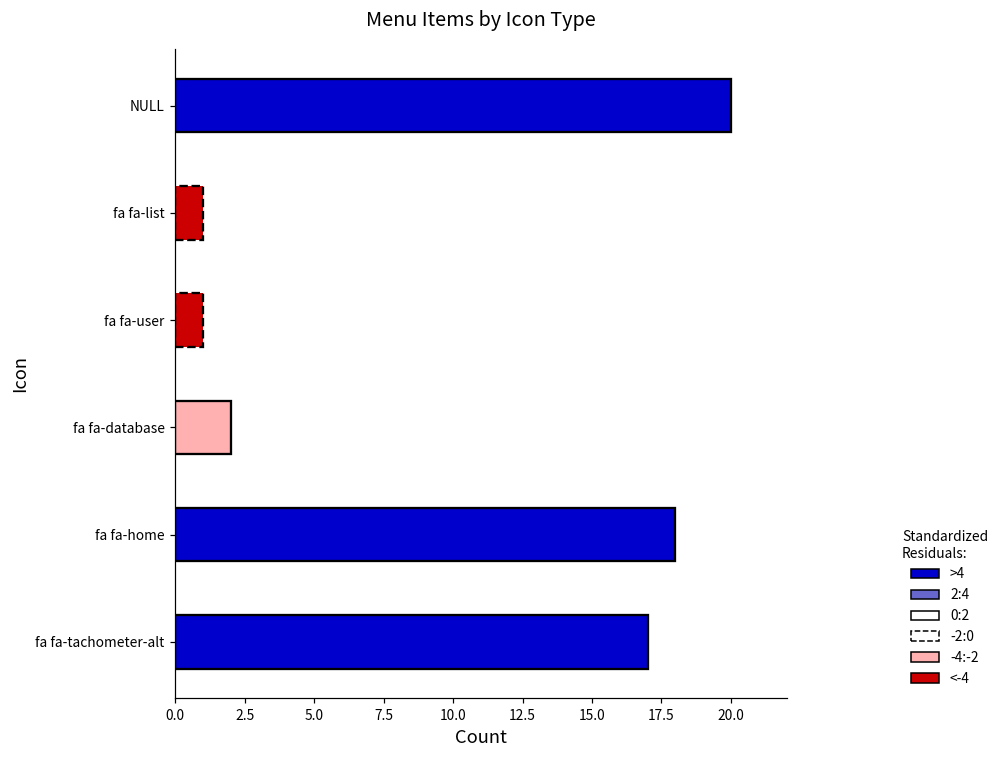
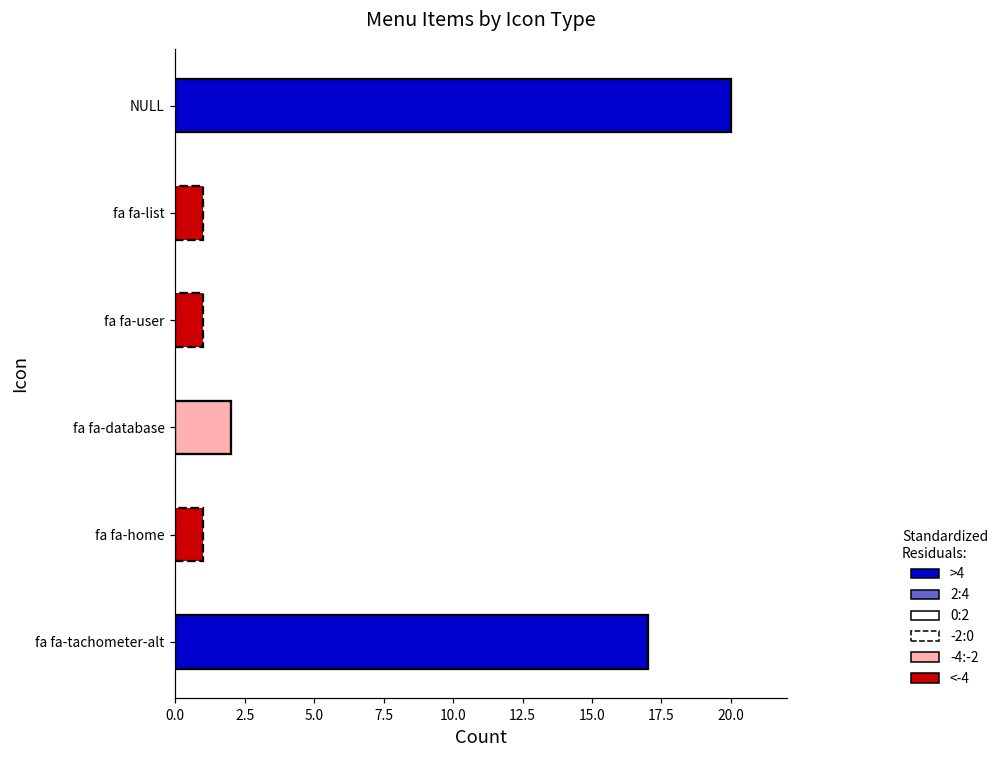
  {
    "NULL": 20,
    "fa fa-list": 1,
    "fa fa-user": 1,
    "fa fa-database": 2,
-   "fa fa-home": 18,
+   "fa fa-home": 1,
    "fa fa-tachometer-alt": 17
  }
